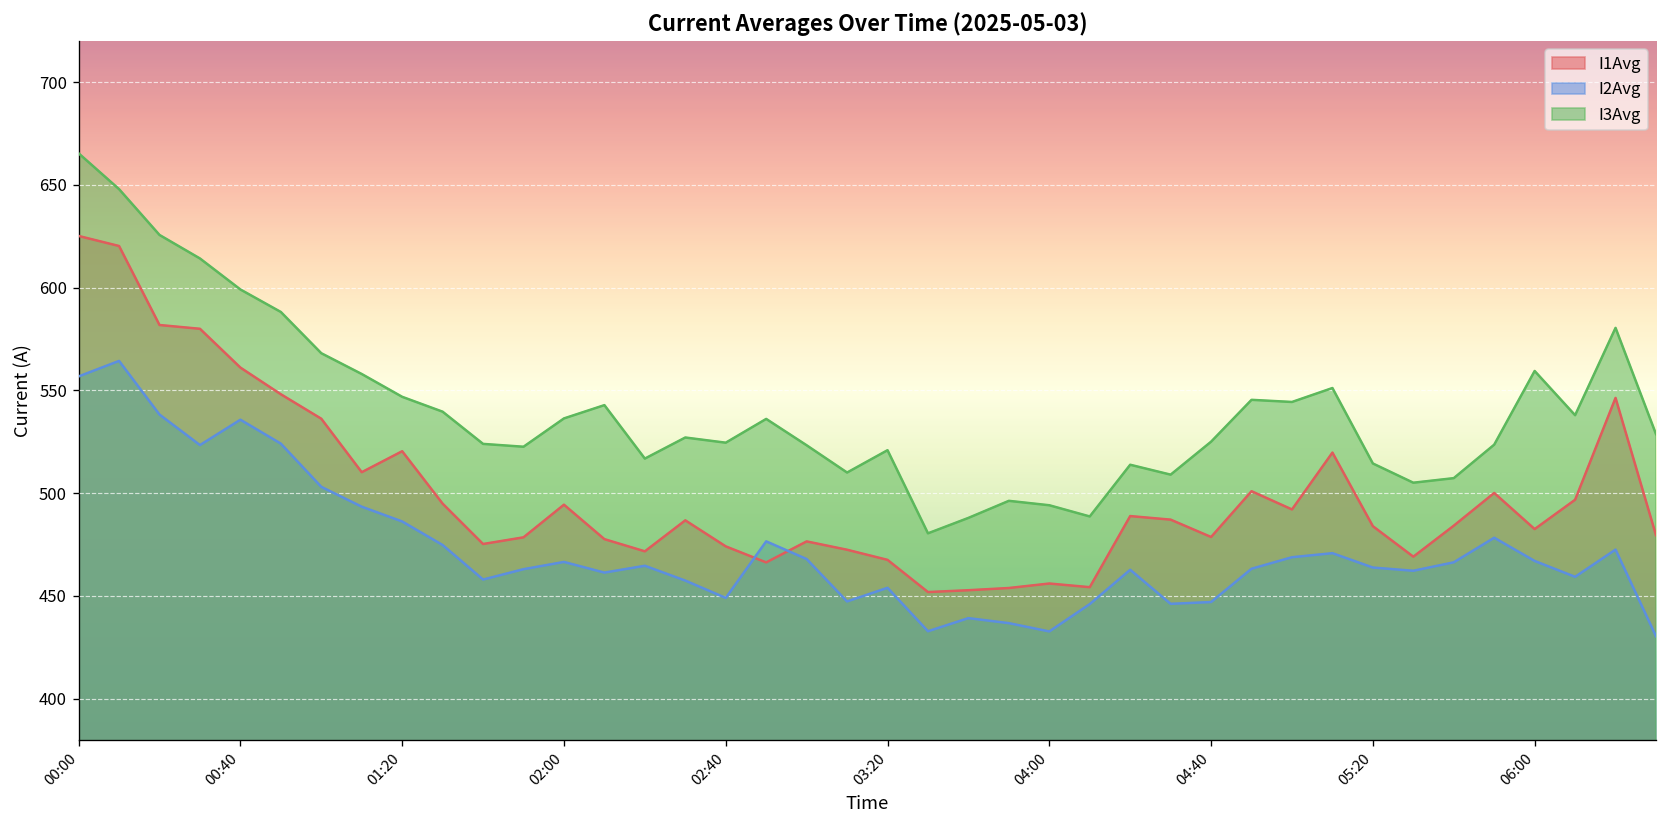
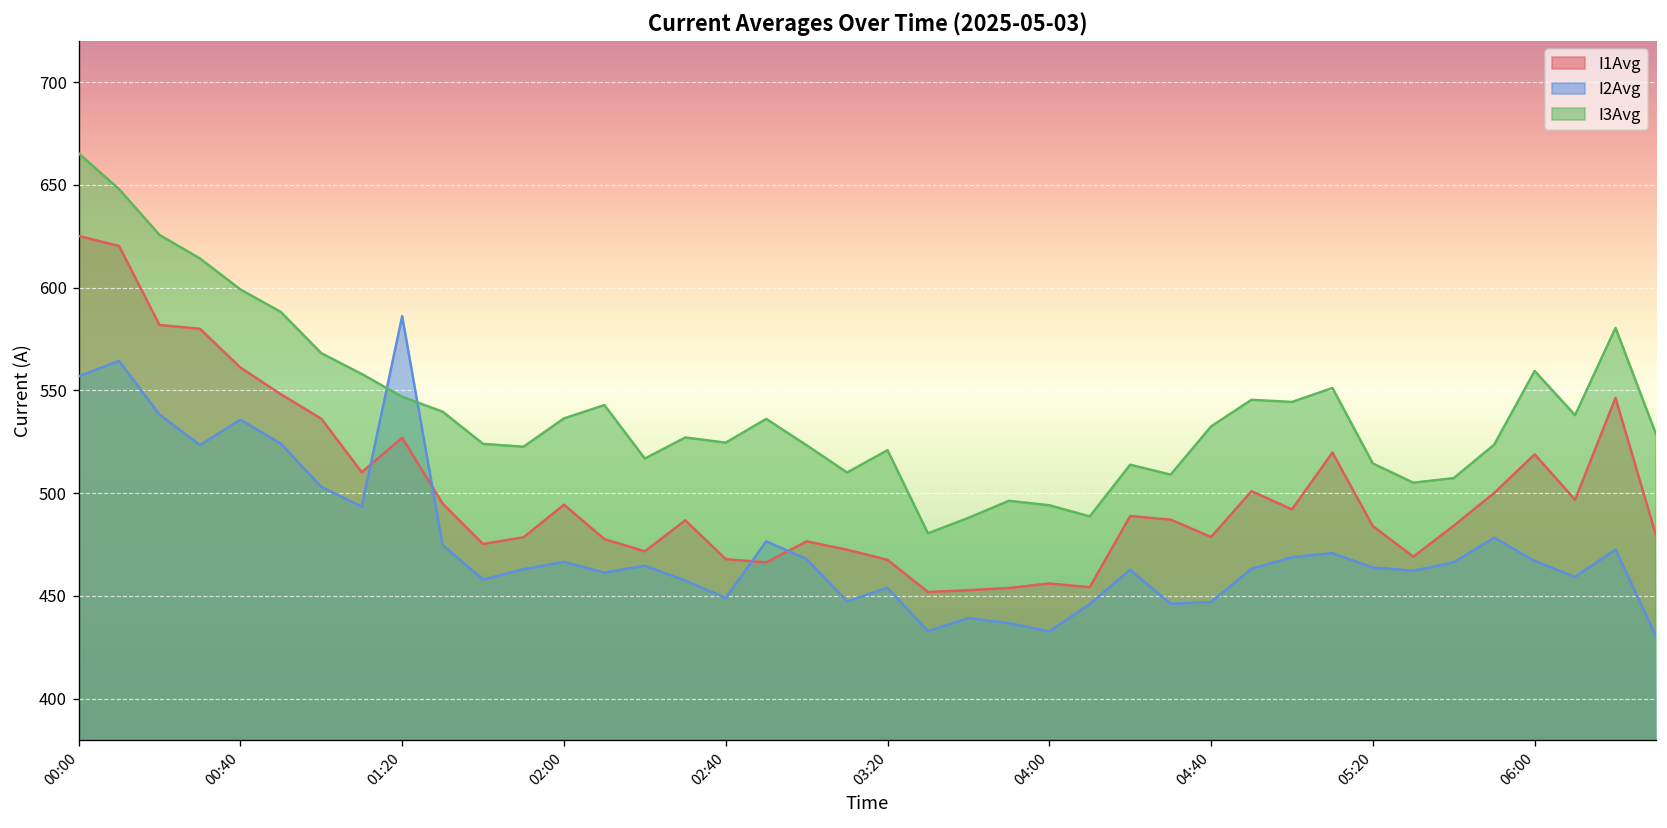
  {
    "I1Avg": {
      "00:00": 625,
      "00:40": 561,
-     "01:20": 520,
+     "01:20": 527,
      "02:00": 494,
-     "02:40": 474,
+     "02:40": 468,
      "03:20": 467,
      "04:00": 456,
      "04:40": 479,
      "05:20": 484,
-     "06:00": 482
+     "06:00": 519
    },
    "I2Avg": {
      "00:00": 557,
      "00:40": 536,
-     "01:20": 486,
+     "01:20": 586,
      "02:00": 466,
      "02:40": 449,
      "03:20": 454,
      "04:00": 433,
      "04:40": 447,
      "05:20": 464,
      "06:00": 467
    },
    "I3Avg": {
      "00:00": 665,
      "00:40": 599,
      "01:20": 547,
      "02:00": 536,
      "02:40": 525,
      "03:20": 521,
      "04:00": 494,
-     "04:40": 525,
+     "04:40": 532,
      "05:20": 514,
      "06:00": 559
    }
  }
